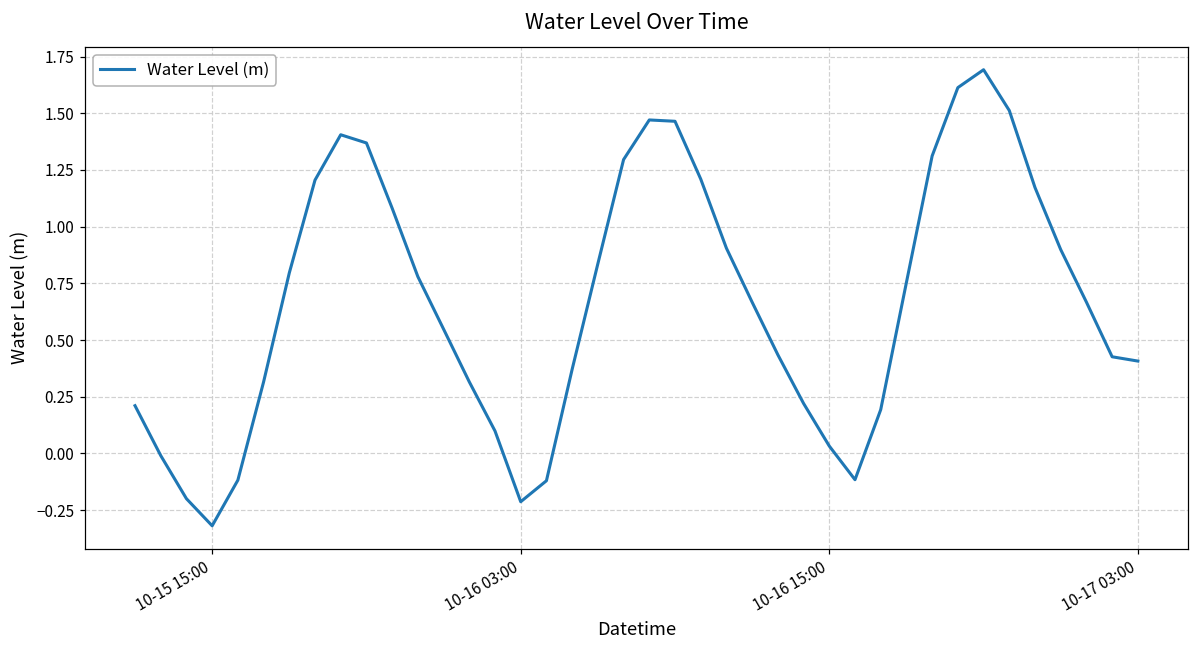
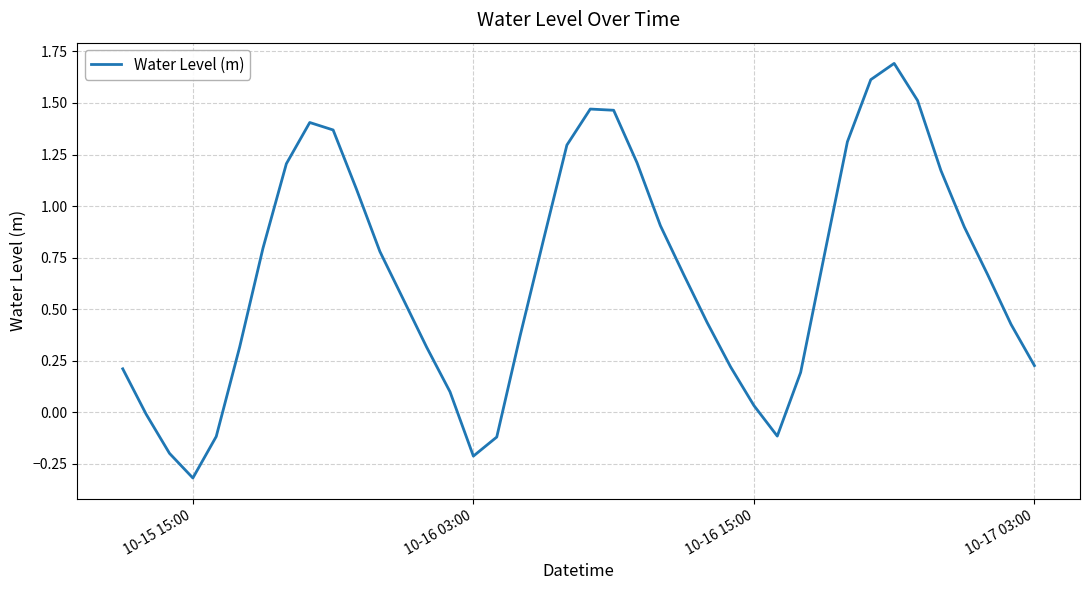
  {
    "10-15 15:00": -0.32,
    "10-16 03:00": -0.21,
    "10-16 15:00": 0.03,
-   "10-17 03:00": 0.41
+   "10-17 03:00": 0.23
  }
